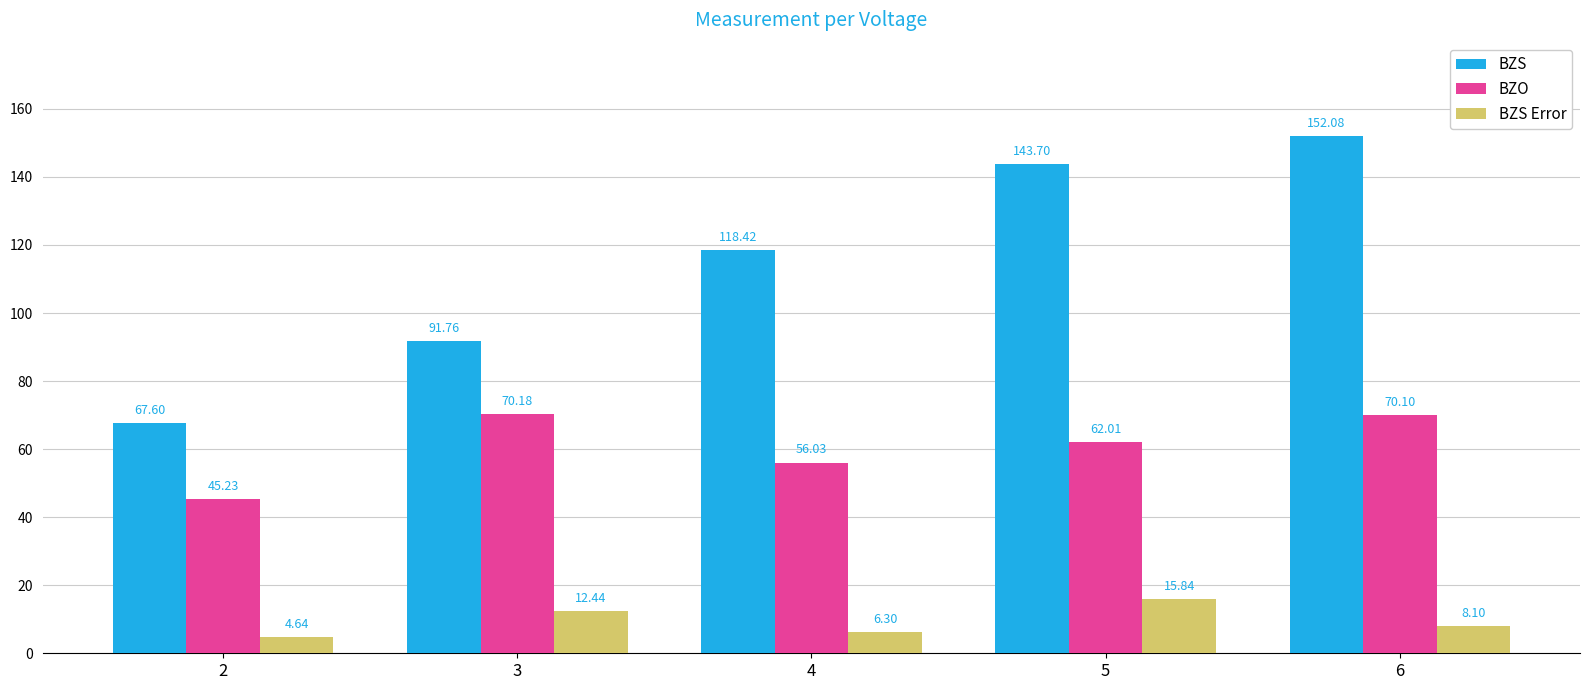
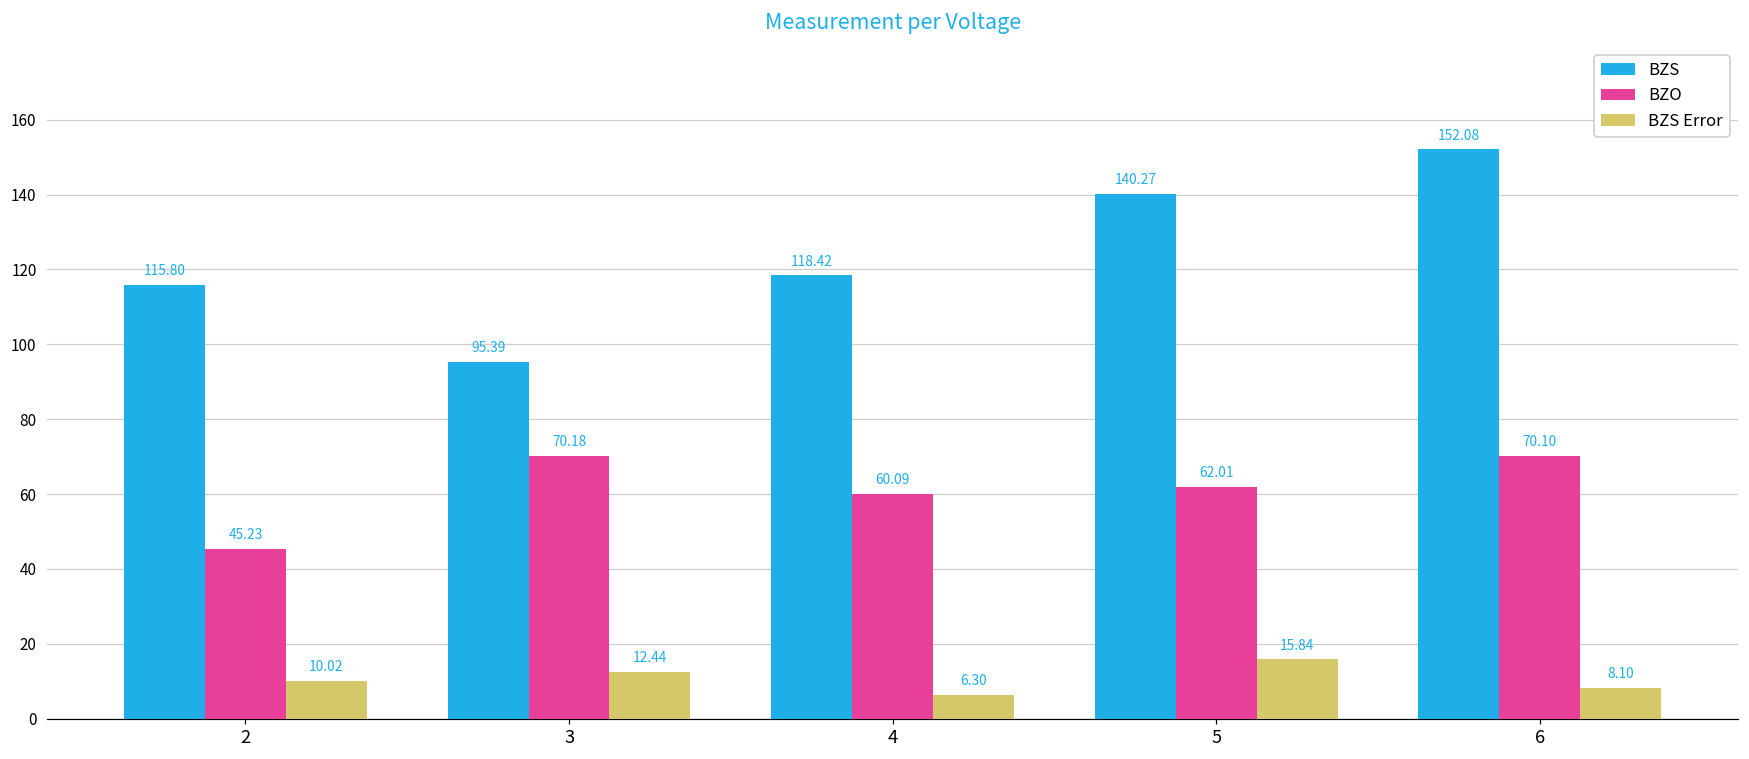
  {
    "BZS": {
-     "2": 67.60,
-     "3": 91.76,
+     "2": 115.80,
+     "3": 95.39,
      "4": 118.42,
-     "5": 143.70,
+     "5": 140.27,
      "6": 152.08
    },
    "BZO": {
      "2": 45.23,
      "3": 70.18,
-     "4": 56.03,
+     "4": 60.09,
      "5": 62.01,
      "6": 70.10
    },
    "BZS Error": {
-     "2": 4.64,
+     "2": 10.02,
      "3": 12.44,
      "4": 6.30,
      "5": 15.84,
      "6": 8.10
    }
  }
